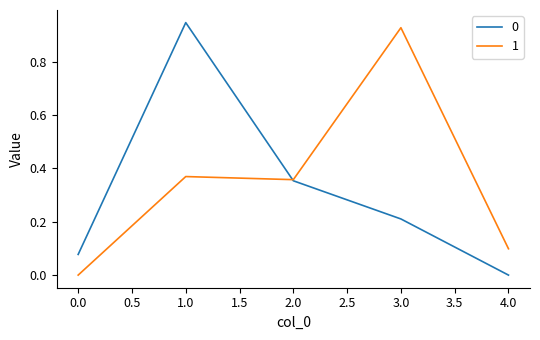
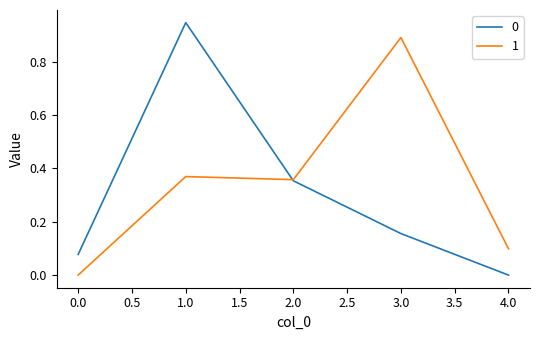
  {
    "0": {
      "0.0": 0.08,
      "1.0": 0.95,
-     "3.0": 0.21,
+     "3.0": 0.16,
      "4.0": 0.00
    },
    "1": {
      "0.0": 0.00,
      "1.0": 0.37,
-     "3.0": 0.93,
+     "3.0": 0.89,
      "4.0": 0.10
    }
  }
